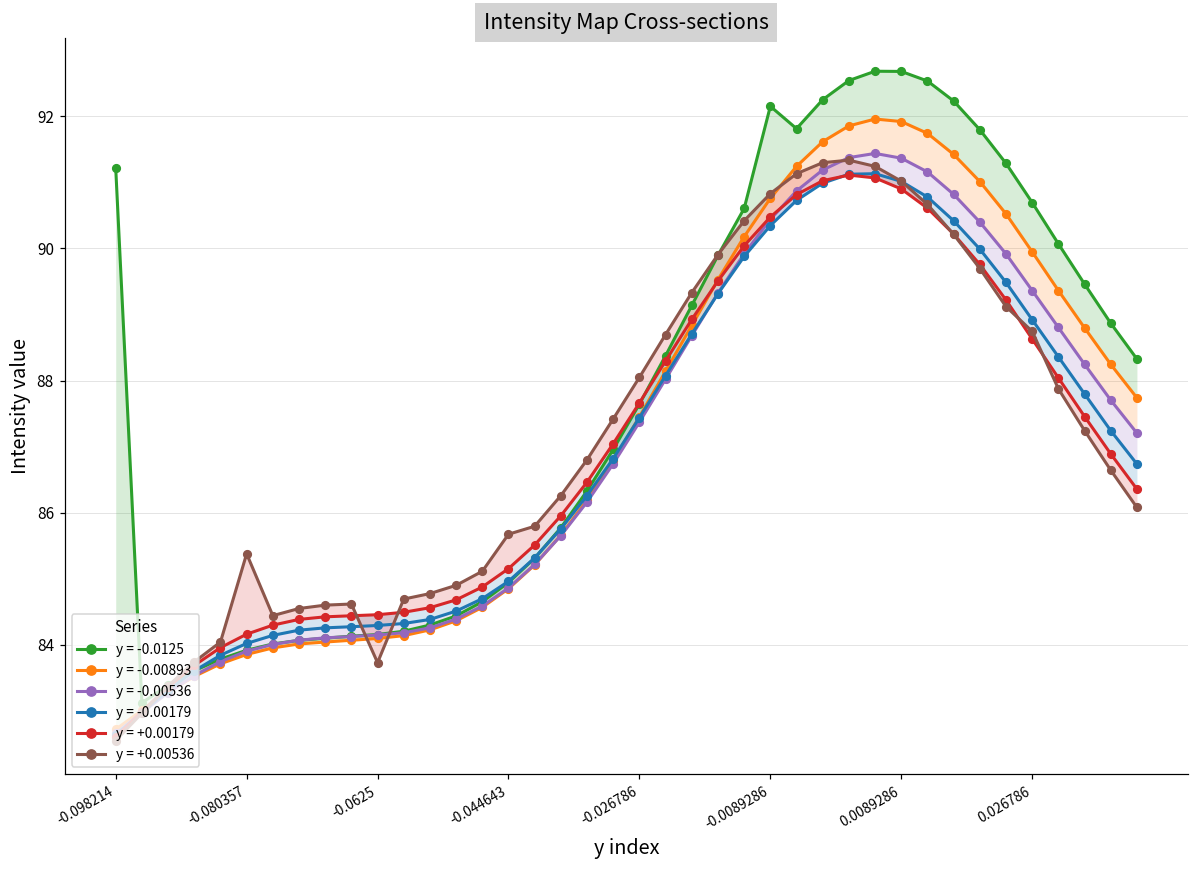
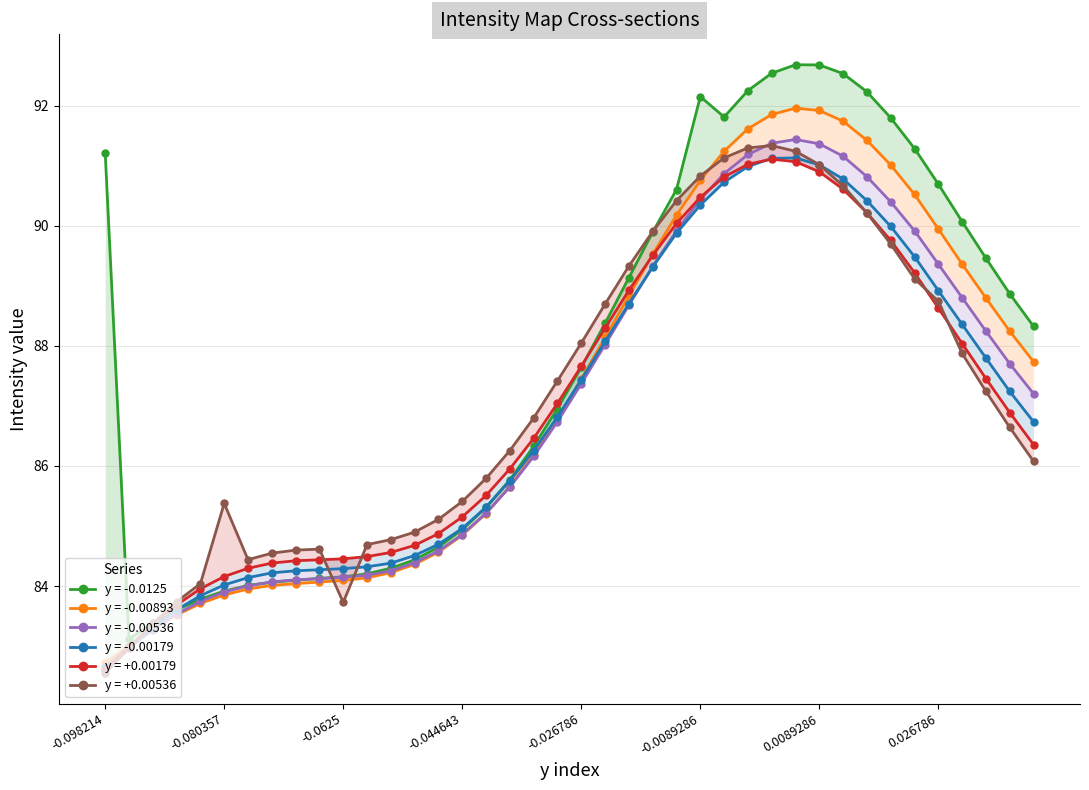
  {
    "y = -0.0125": {
      "-0.098214": 91.2,
      "-0.0089286": 92.2,
      "0.0089286": 92.7,
      "0.026786": 90.7
    },
    "y = +0.00536": {
      "-0.0625": 83.7,
-     "-0.044643": 85.7
+     "-0.044643": 85.4
    }
  }
